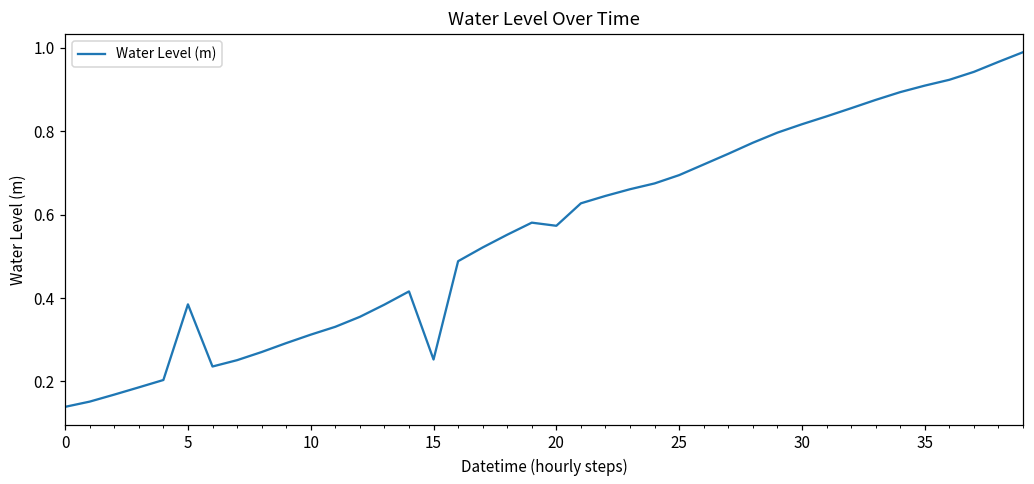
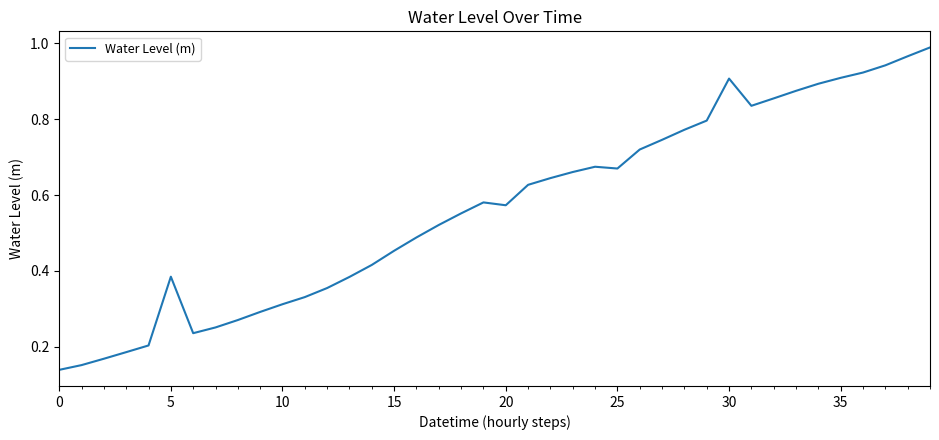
  {
    "0": 0.14,
    "5": 0.38,
    "10": 0.31,
-   "15": 0.25,
+   "15": 0.45,
    "20": 0.57,
-   "25": 0.69,
-   "30": 0.82,
+   "25": 0.67,
+   "30": 0.91,
    "35": 0.91
  }
